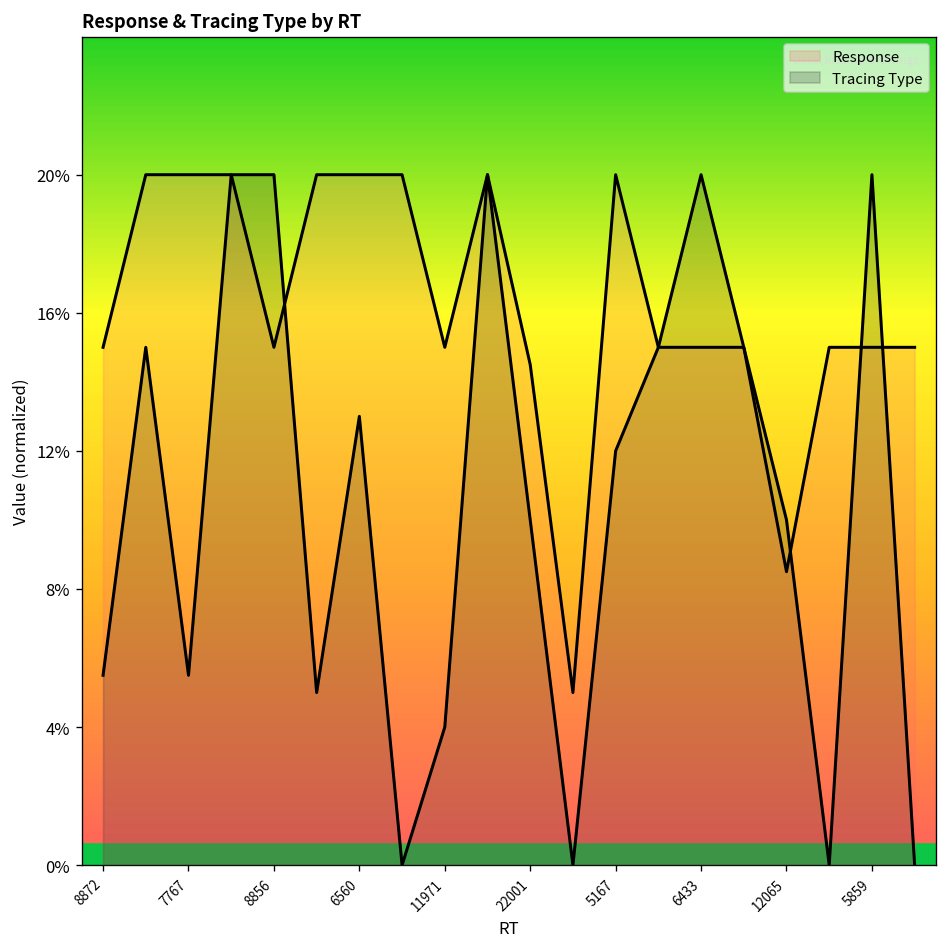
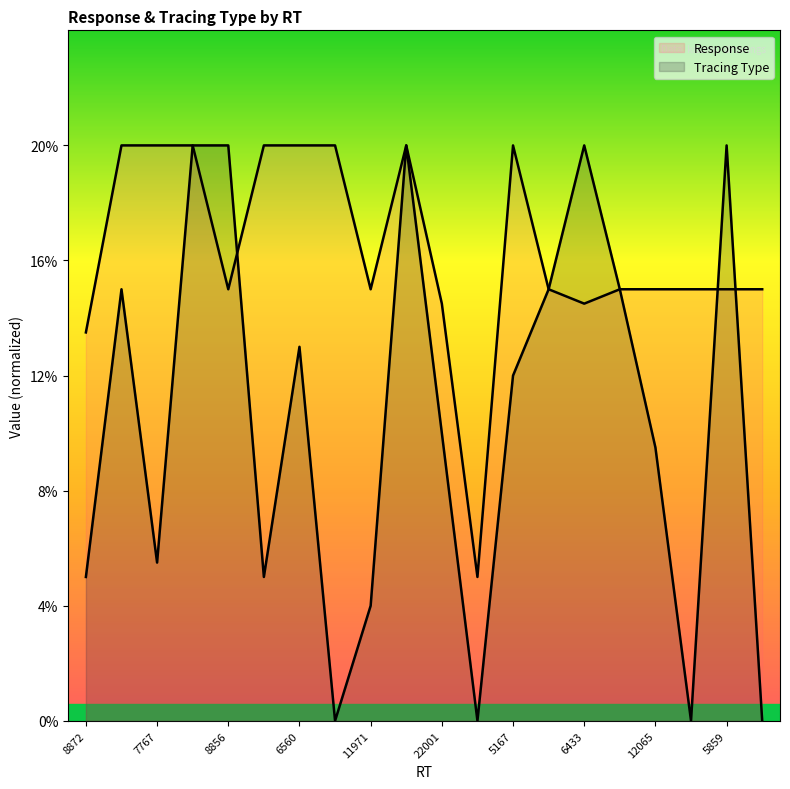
  {
    "Response": {
-     "8872": "15.0%",
+     "8872": "13.5%",
      "7767": "20.0%",
      "8856": "15.0%",
      "6560": "20.0%",
      "11971": "15.0%",
      "22001": "14.5%",
      "5167": "20.0%",
-     "6433": "15.0%",
-     "12065": "8.5%",
+     "6433": "14.5%",
+     "12065": "15.0%",
      "5859": "15.0%"
    },
    "Tracing Type": {
-     "8872": "5.5%",
+     "8872": "5.0%",
      "7767": "5.5%",
      "8856": "20.0%",
      "6560": "13.0%",
      "11971": "4.0%",
      "22001": "10.0%",
      "5167": "12.0%",
      "6433": "20.0%",
-     "12065": "10.0%",
+     "12065": "9.5%",
      "5859": "20.0%"
    }
  }
